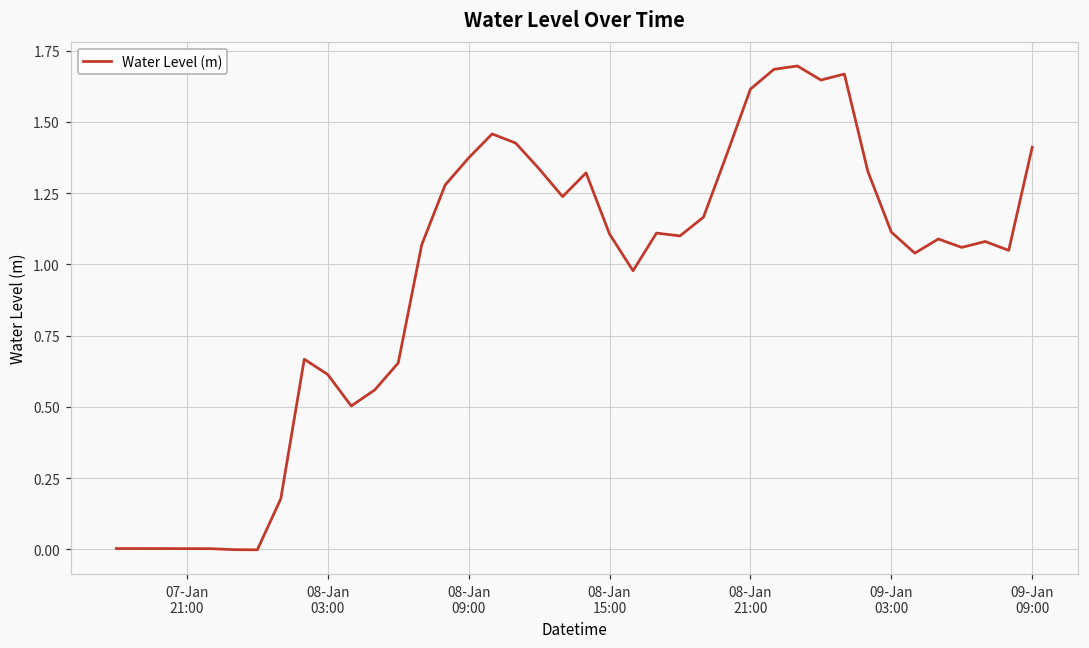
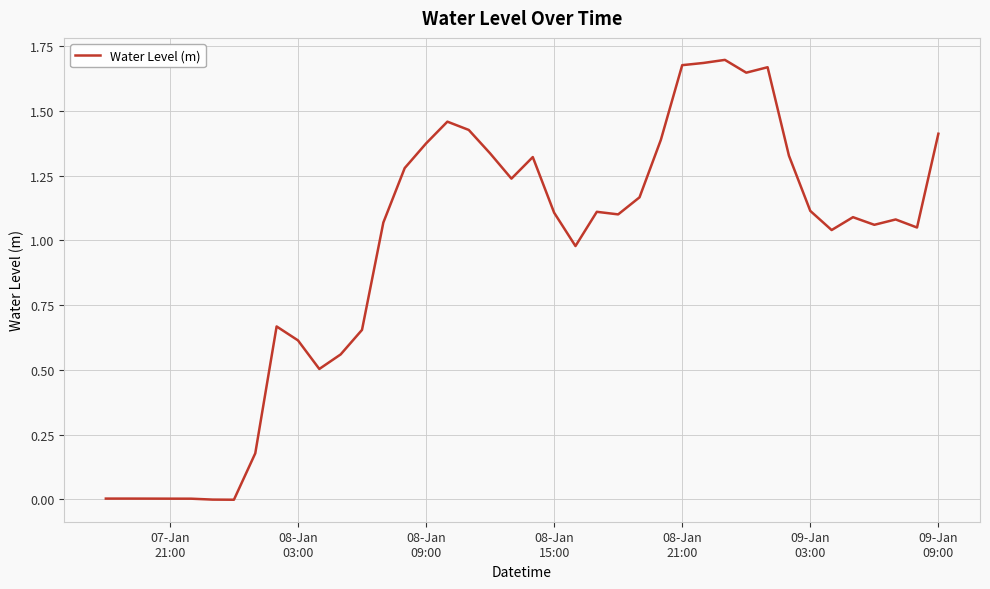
  {
    "07-Jan 21:00": 0.00,
    "08-Jan 03:00": 0.61,
    "08-Jan 09:00": 1.37,
    "08-Jan 15:00": 1.11,
-   "08-Jan 21:00": 1.62,
+   "08-Jan 21:00": 1.68,
    "09-Jan 03:00": 1.11,
    "09-Jan 09:00": 1.41
  }
